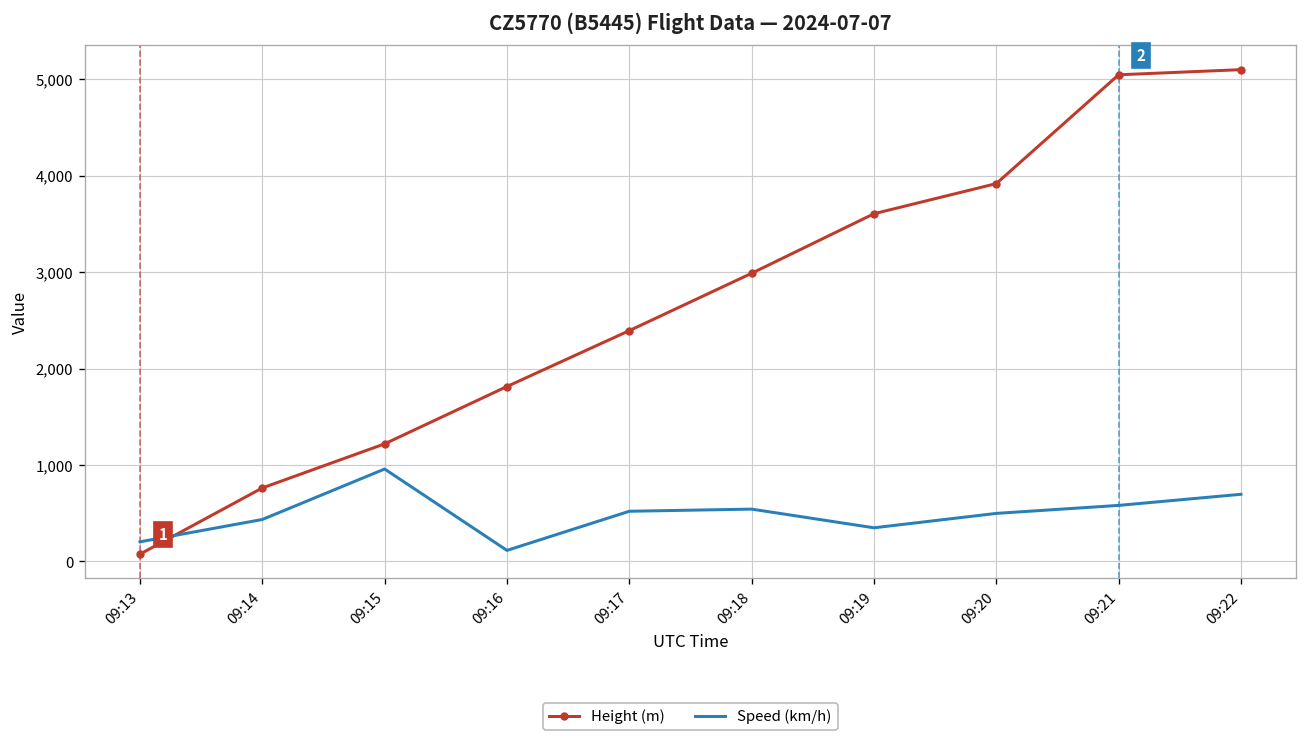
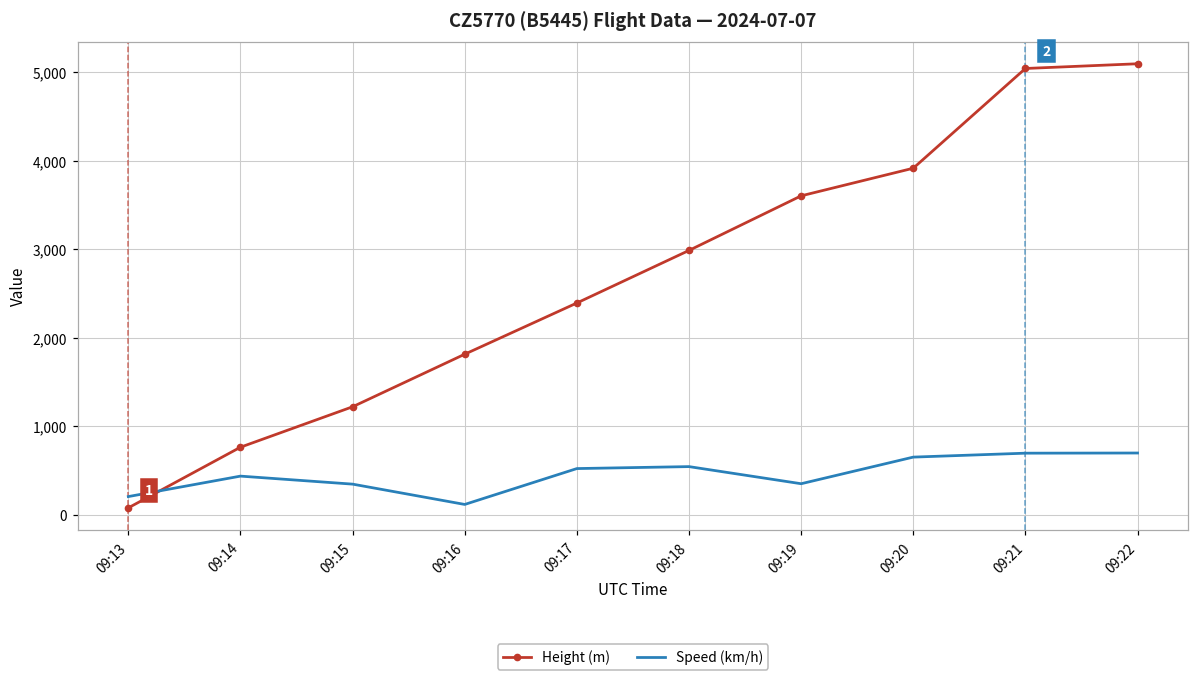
  {
    "Height (m)": {
      "09:13": "100",
      "09:14": "800",
      "09:15": "1,200",
      "09:16": "1,800",
      "09:17": "2,400",
      "09:18": "3,000",
      "09:19": "3,600",
      "09:20": "3,900",
      "09:22": "5,100"
    },
    "Speed (km/h)": {
      "09:14": "400",
-     "09:15": "1,000",
+     "09:15": "300",
      "09:16": "100",
      "09:17": "500",
      "09:18": "500",
      "09:19": "300",
-     "09:20": "500",
-     "09:21": "600",
+     "09:20": "700",
+     "09:21": "700",
      "09:22": "700"
    }
  }
